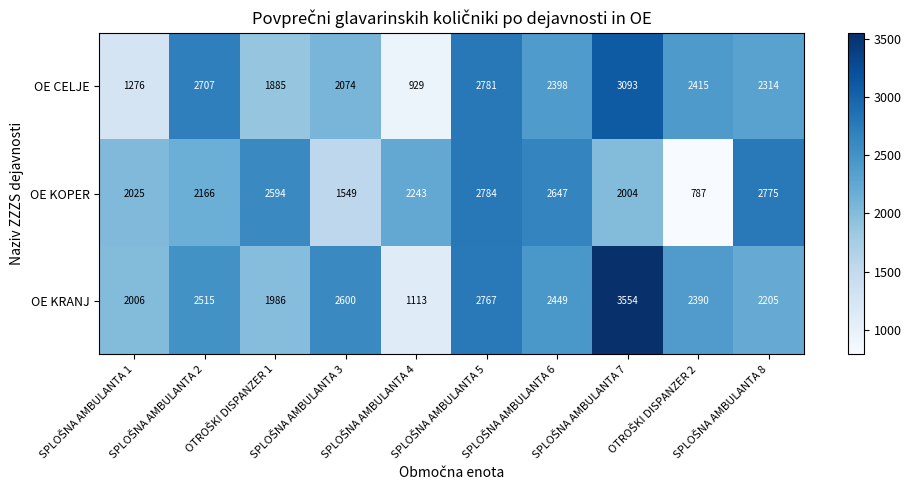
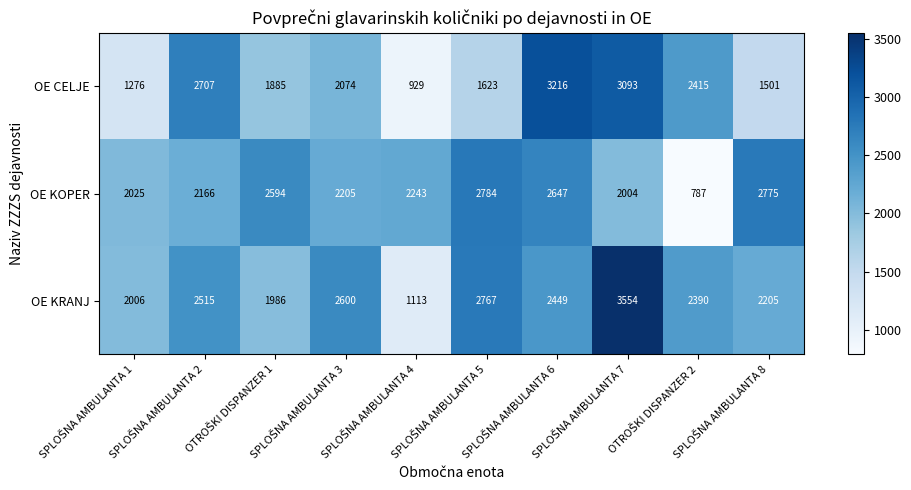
  {
    "OE CELJE": {
      "SPLOŠNA AMBULANTA 1": 1276,
      "SPLOŠNA AMBULANTA 2": 2707,
      "OTROŠKI DISPANZER 1": 1885,
      "SPLOŠNA AMBULANTA 3": 2074,
      "SPLOŠNA AMBULANTA 4": 929,
-     "SPLOŠNA AMBULANTA 5": 2781,
-     "SPLOŠNA AMBULANTA 6": 2398,
+     "SPLOŠNA AMBULANTA 5": 1623,
+     "SPLOŠNA AMBULANTA 6": 3216,
      "SPLOŠNA AMBULANTA 7": 3093,
      "OTROŠKI DISPANZER 2": 2415,
-     "SPLOŠNA AMBULANTA 8": 2314
+     "SPLOŠNA AMBULANTA 8": 1501
    },
    "OE KOPER": {
      "SPLOŠNA AMBULANTA 1": 2025,
      "SPLOŠNA AMBULANTA 2": 2166,
      "OTROŠKI DISPANZER 1": 2594,
-     "SPLOŠNA AMBULANTA 3": 1549,
+     "SPLOŠNA AMBULANTA 3": 2205,
      "SPLOŠNA AMBULANTA 4": 2243,
      "SPLOŠNA AMBULANTA 5": 2784,
      "SPLOŠNA AMBULANTA 6": 2647,
      "SPLOŠNA AMBULANTA 7": 2004,
      "OTROŠKI DISPANZER 2": 787,
      "SPLOŠNA AMBULANTA 8": 2775
    },
    "OE KRANJ": {
      "SPLOŠNA AMBULANTA 1": 2006,
      "SPLOŠNA AMBULANTA 2": 2515,
      "OTROŠKI DISPANZER 1": 1986,
      "SPLOŠNA AMBULANTA 3": 2600,
      "SPLOŠNA AMBULANTA 4": 1113,
      "SPLOŠNA AMBULANTA 5": 2767,
      "SPLOŠNA AMBULANTA 6": 2449,
      "SPLOŠNA AMBULANTA 7": 3554,
      "OTROŠKI DISPANZER 2": 2390,
      "SPLOŠNA AMBULANTA 8": 2205
    }
  }
